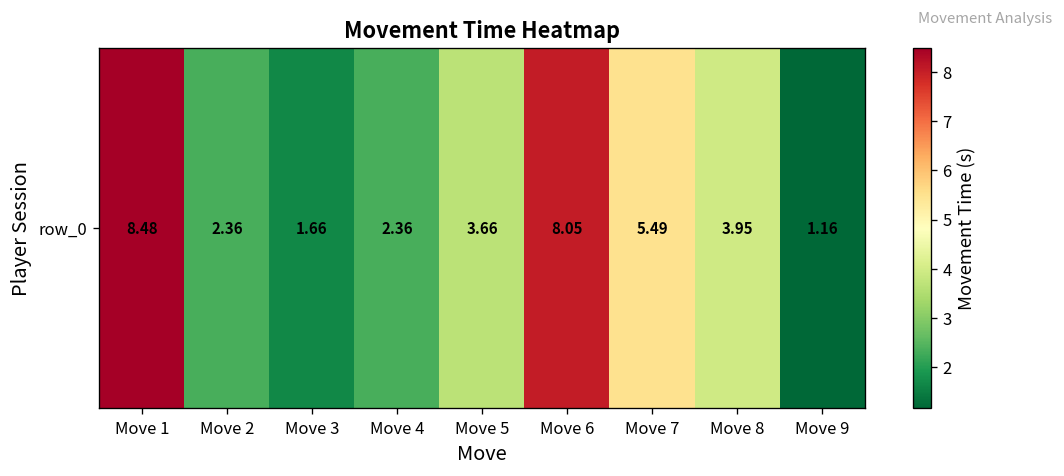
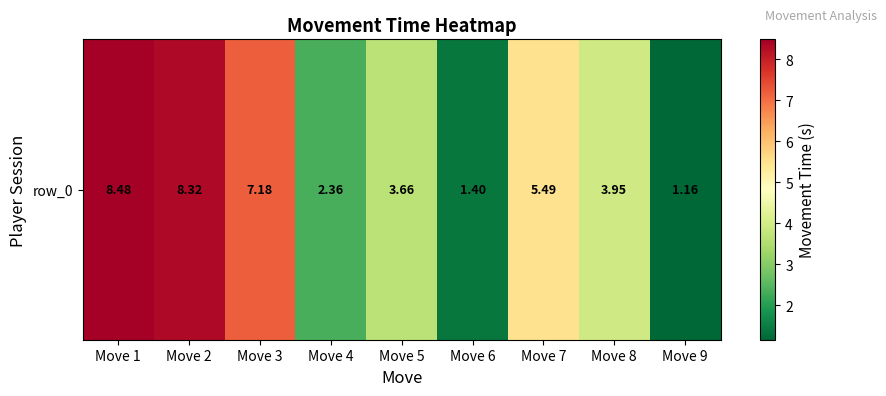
  {
    "row_0": {
      "Move 1": 8.48,
-     "Move 2": 2.36,
-     "Move 3": 1.66,
+     "Move 2": 8.32,
+     "Move 3": 7.18,
      "Move 4": 2.36,
      "Move 5": 3.66,
-     "Move 6": 8.05,
+     "Move 6": 1.40,
      "Move 7": 5.49,
      "Move 8": 3.95,
      "Move 9": 1.16
    }
  }
